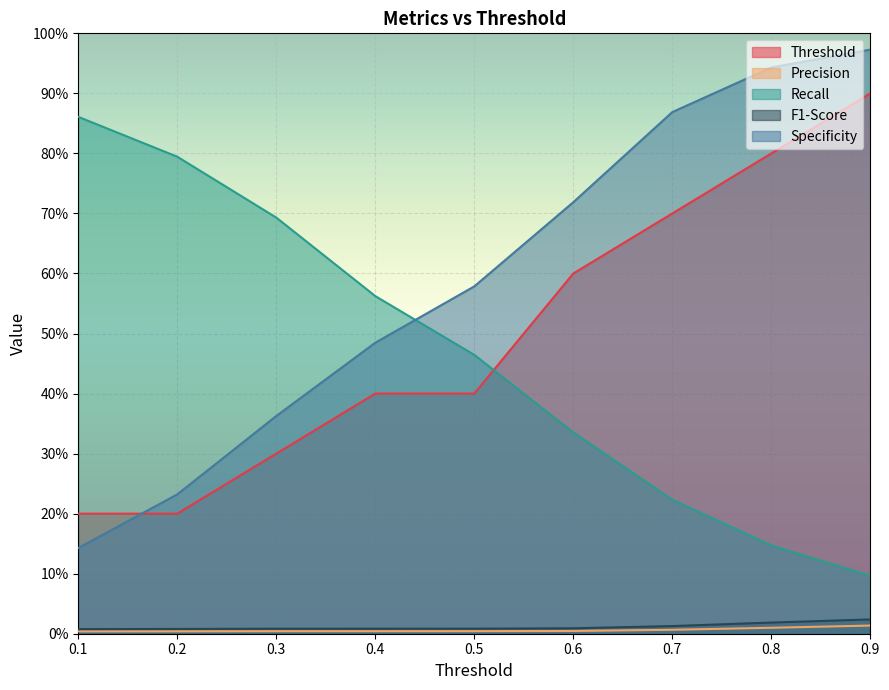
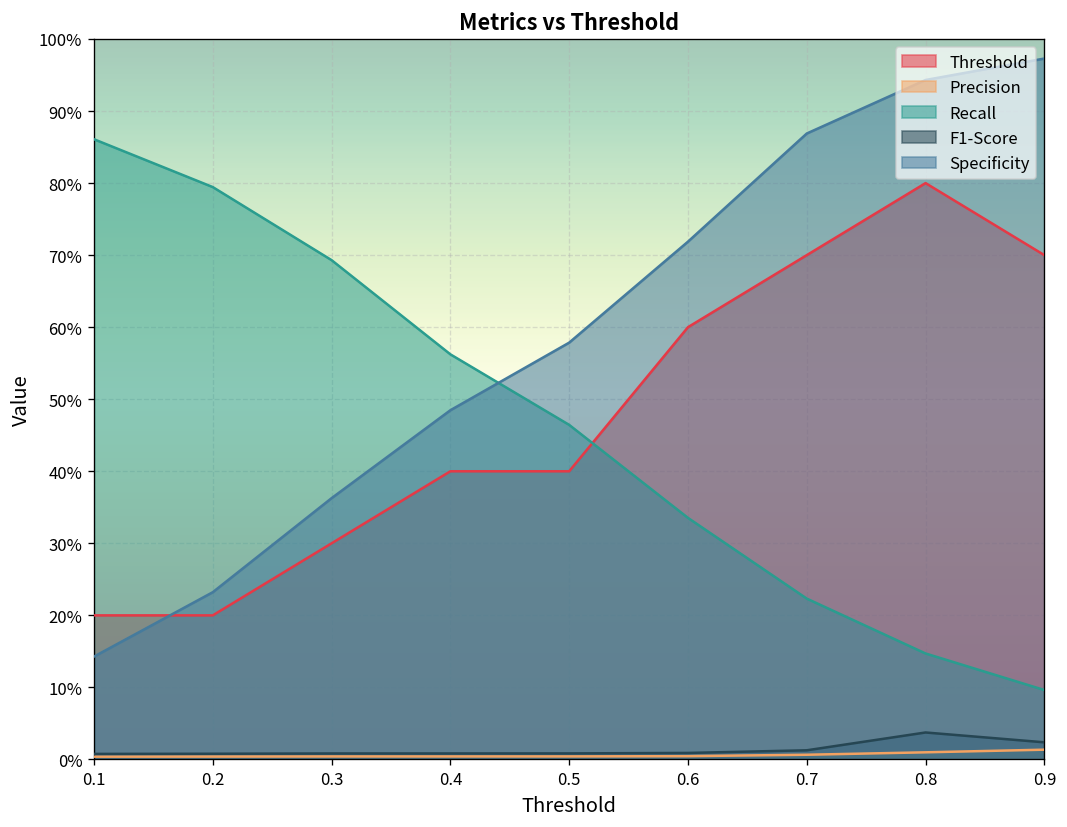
  {
    "Threshold": {
      "0.1": "20%",
      "0.2": "20%",
      "0.3": "30%",
      "0.4": "40%",
      "0.5": "40%",
      "0.6": "60%",
      "0.7": "70%",
      "0.8": "80%",
-     "0.9": "90%"
+     "0.9": "70%"
    },
    "Precision": {
      "0.6": "0%",
      "0.7": "1%",
      "0.8": "1%",
      "0.9": "1%"
    },
    "F1-Score": {
      "0.6": "1%",
      "0.7": "1%",
-     "0.8": "2%",
+     "0.8": "4%",
      "0.9": "2%"
    }
  }
